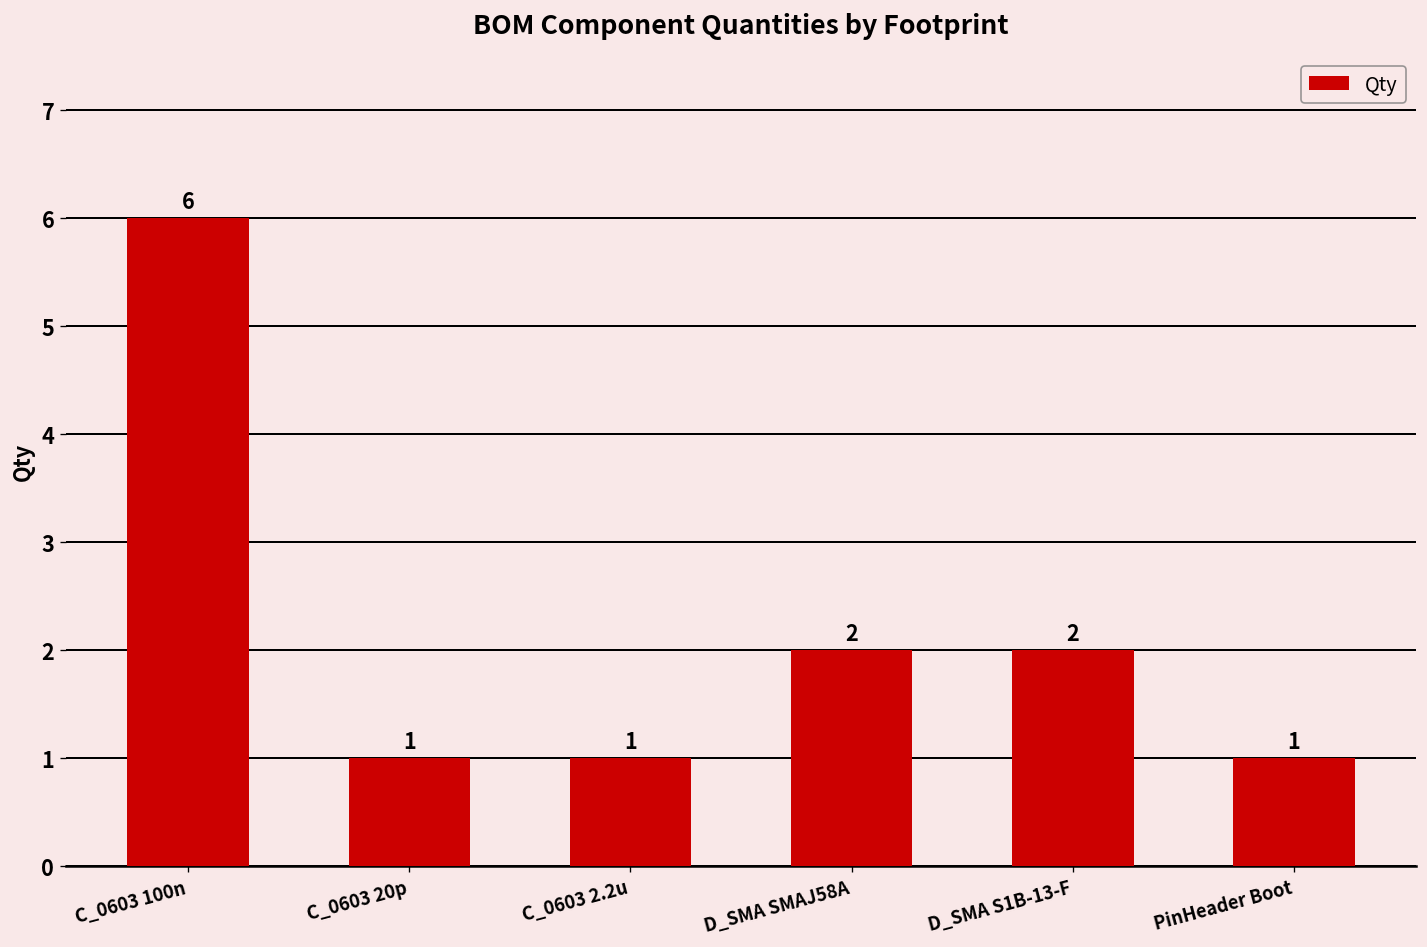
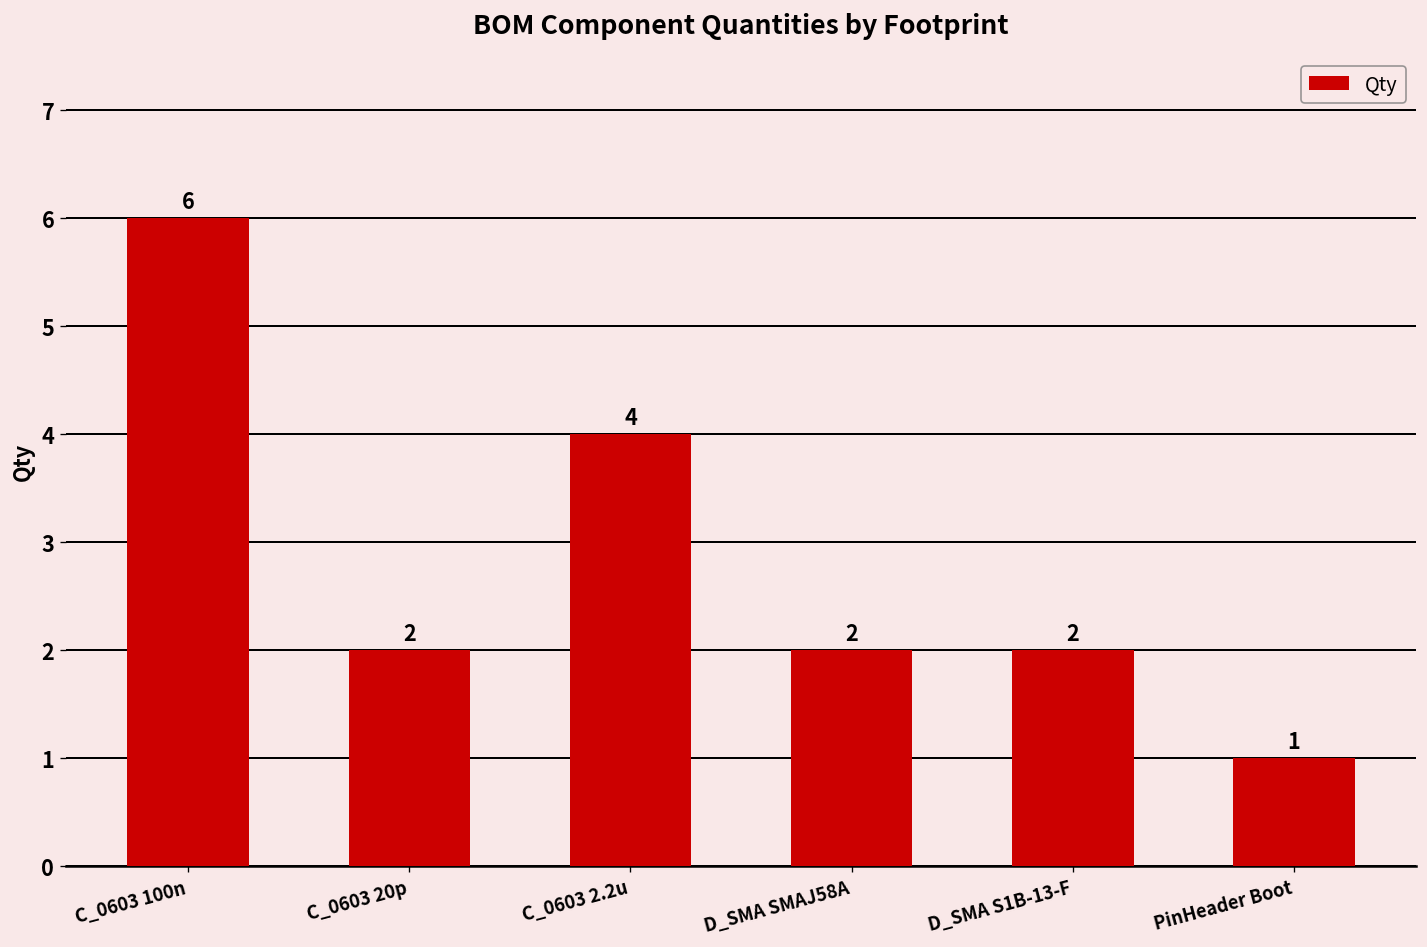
  {
    "C_0603 100n": 6,
-   "C_0603 20p": 1,
-   "C_0603 2.2u": 1,
+   "C_0603 20p": 2,
+   "C_0603 2.2u": 4,
    "D_SMA SMAJ58A": 2,
    "D_SMA S1B-13-F": 2,
    "PinHeader Boot": 1
  }
